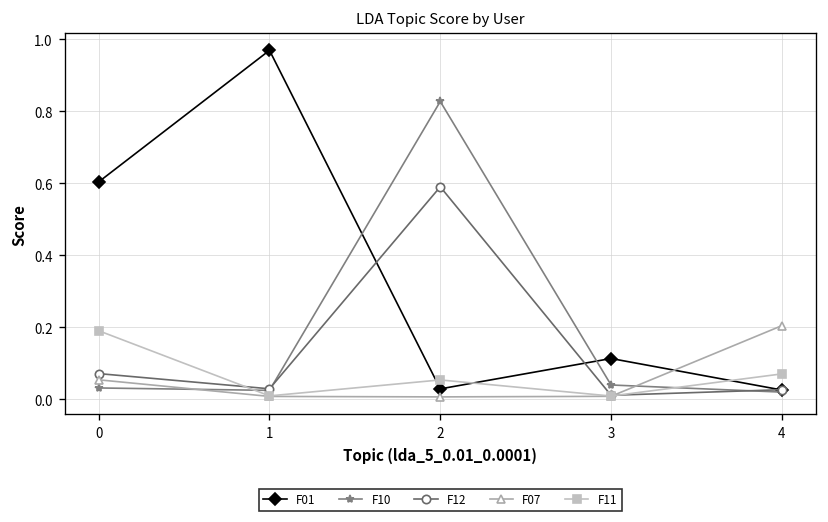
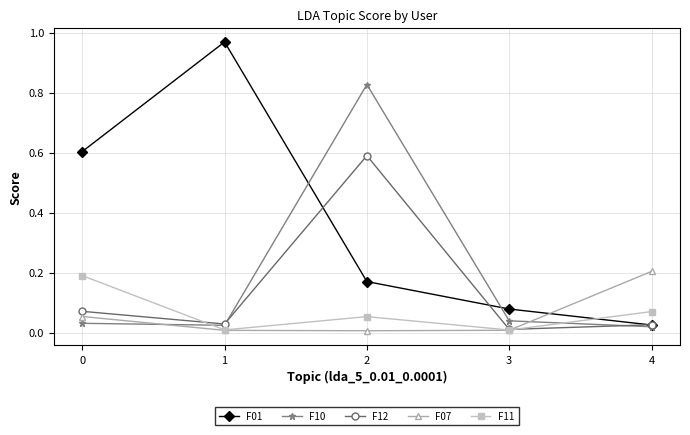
  {
    "F01": {
      "0": 0.60,
      "1": 0.97,
-     "2": 0.03,
-     "3": 0.11
+     "2": 0.17,
+     "3": 0.08
    }
  }
